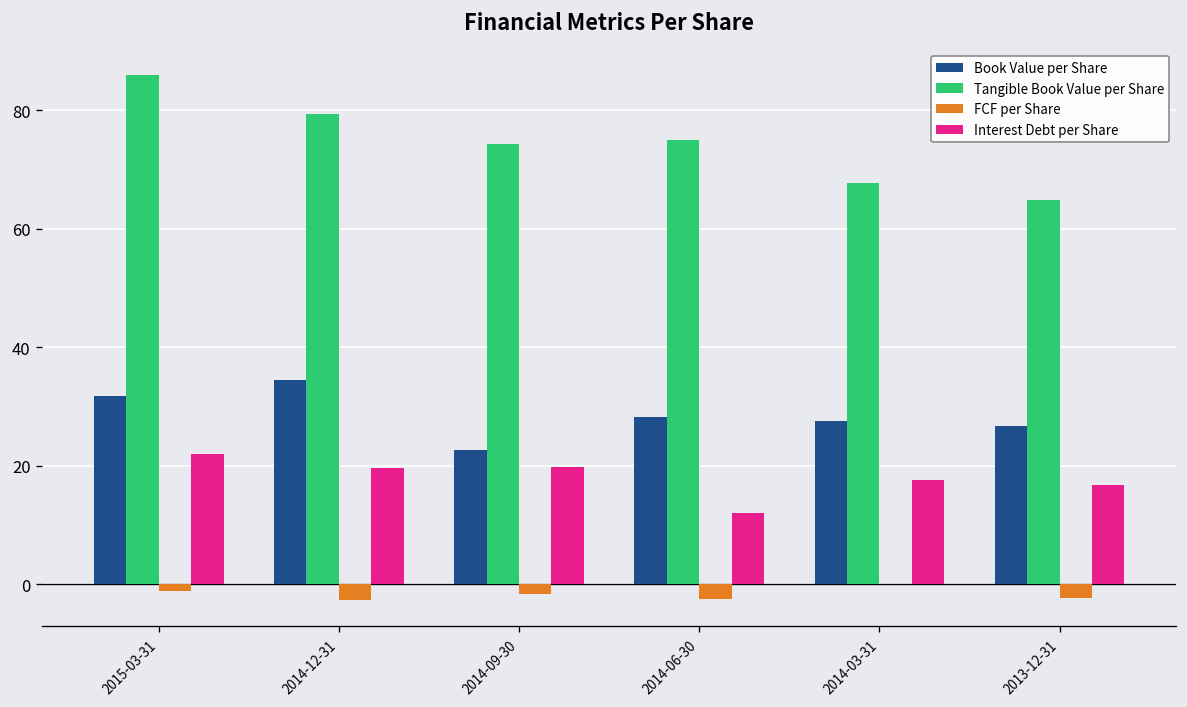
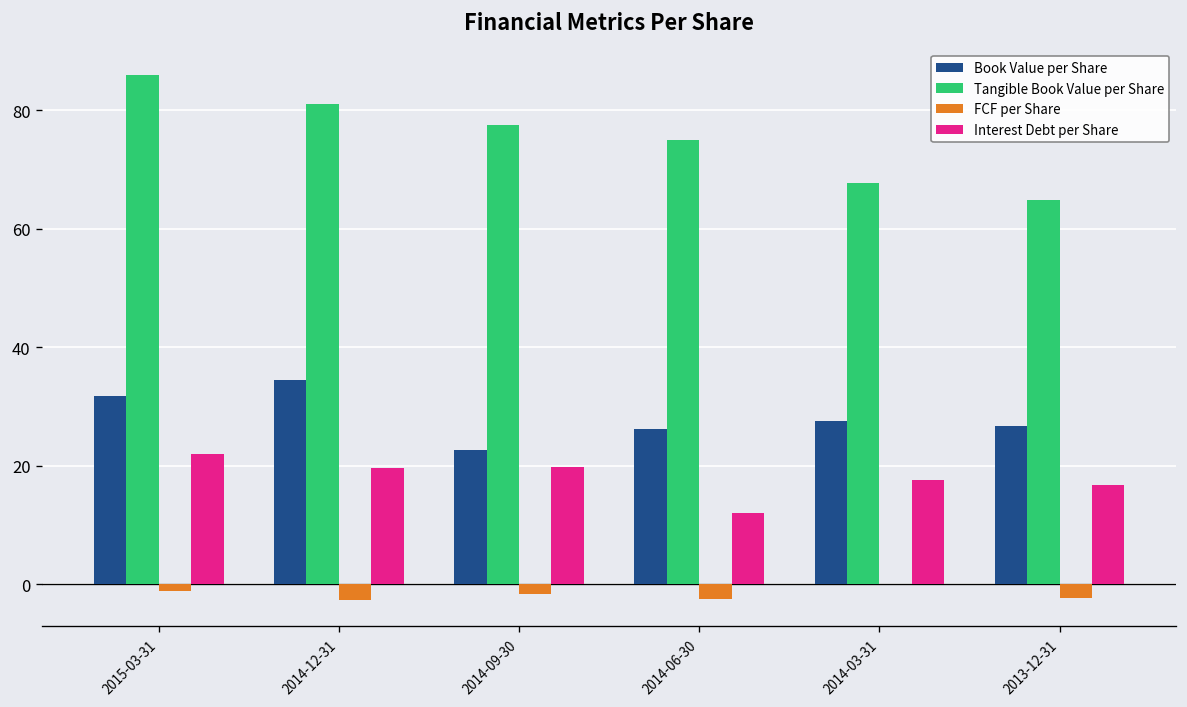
  {
    "Book Value per Share": {
      "2015-03-31": 32,
      "2014-12-31": 34,
      "2014-09-30": 23,
-     "2014-06-30": 28,
+     "2014-06-30": 26,
      "2014-03-31": 28,
      "2013-12-31": 27
    },
    "Tangible Book Value per Share": {
      "2015-03-31": 86,
-     "2014-12-31": 79,
-     "2014-09-30": 74,
+     "2014-12-31": 81,
+     "2014-09-30": 78,
      "2014-06-30": 75,
      "2014-03-31": 68,
      "2013-12-31": 65
    },
    "FCF per Share": {
      "2015-03-31": -1,
      "2014-12-31": -3,
      "2014-09-30": -2,
      "2014-06-30": -3,
      "2013-12-31": -2
    },
    "Interest Debt per Share": {
      "2015-03-31": 22,
      "2014-12-31": 20,
      "2014-09-30": 20,
      "2014-06-30": 12,
      "2014-03-31": 18,
      "2013-12-31": 17
    }
  }
